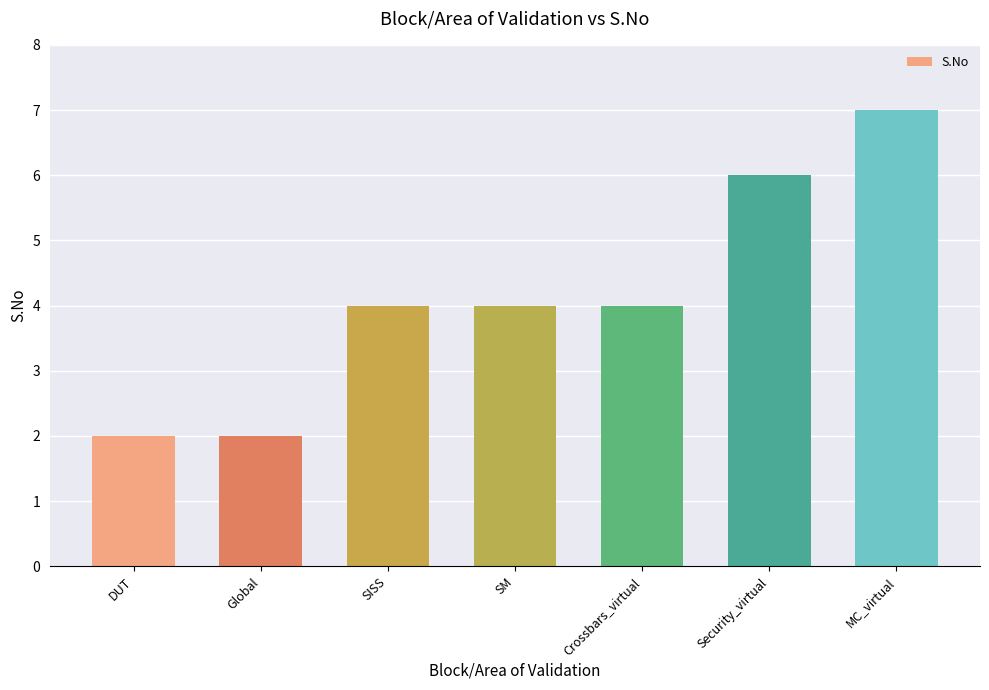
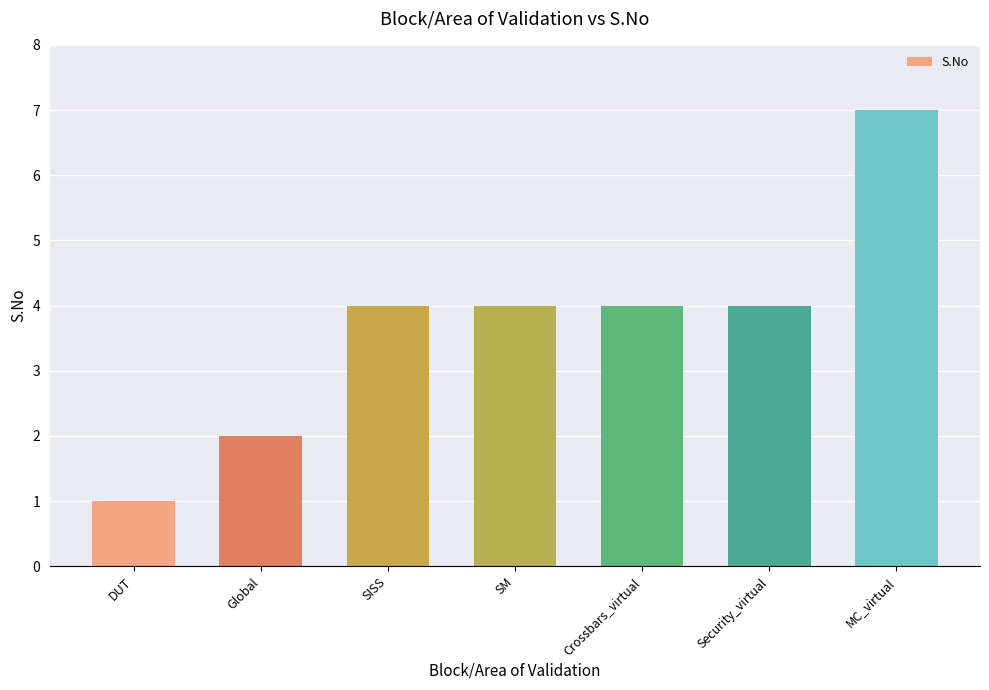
  {
-   "DUT": 2,
+   "DUT": 1,
    "Global": 2,
    "SISS": 4,
    "SM": 4,
    "Crossbars_virtual": 4,
-   "Security_virtual": 6,
+   "Security_virtual": 4,
    "MC_virtual": 7
  }
